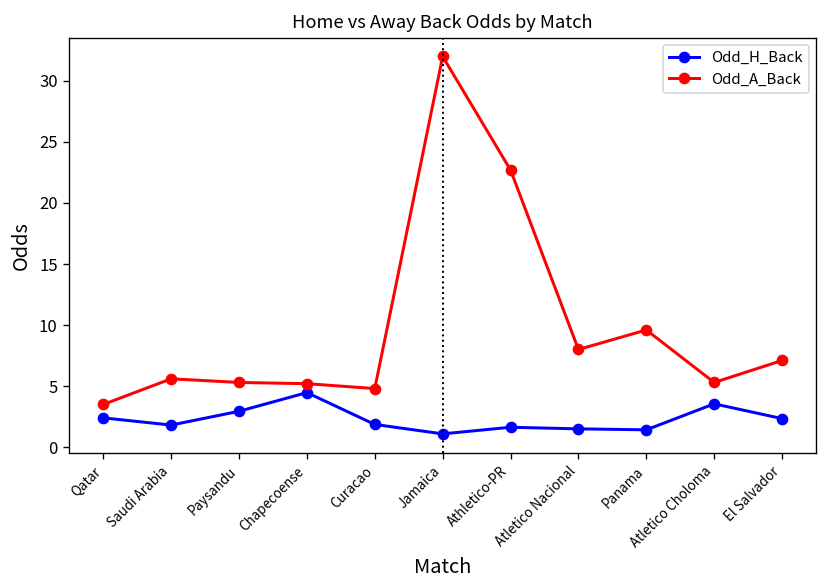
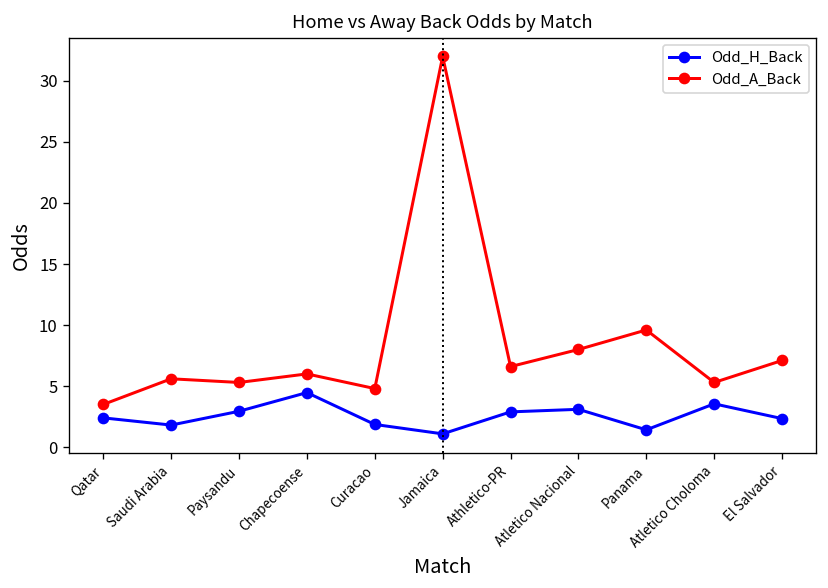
  {
    "Odd_H_Back": {
      "Qatar": 2.4,
      "Saudi Arabia": 1.8,
      "Paysandu": 2.9,
      "Chapecoense": 4.5,
      "Curacao": 1.9,
      "Jamaica": 1.1,
-     "Athletico-PR": 1.6,
-     "Atletico Nacional": 1.5,
+     "Athletico-PR": 2.9,
+     "Atletico Nacional": 3.1,
      "Panama": 1.4,
      "Atletico Choloma": 3.6,
      "El Salvador": 2.3
    },
    "Odd_A_Back": {
      "Qatar": 3.5,
      "Saudi Arabia": 5.6,
      "Paysandu": 5.3,
-     "Chapecoense": 5.2,
+     "Chapecoense": 6.0,
      "Curacao": 4.8,
      "Jamaica": 32.0,
-     "Athletico-PR": 22.7,
+     "Athletico-PR": 6.6,
      "Atletico Nacional": 8.0,
      "Panama": 9.6,
      "Atletico Choloma": 5.3,
      "El Salvador": 7.1
    }
  }
